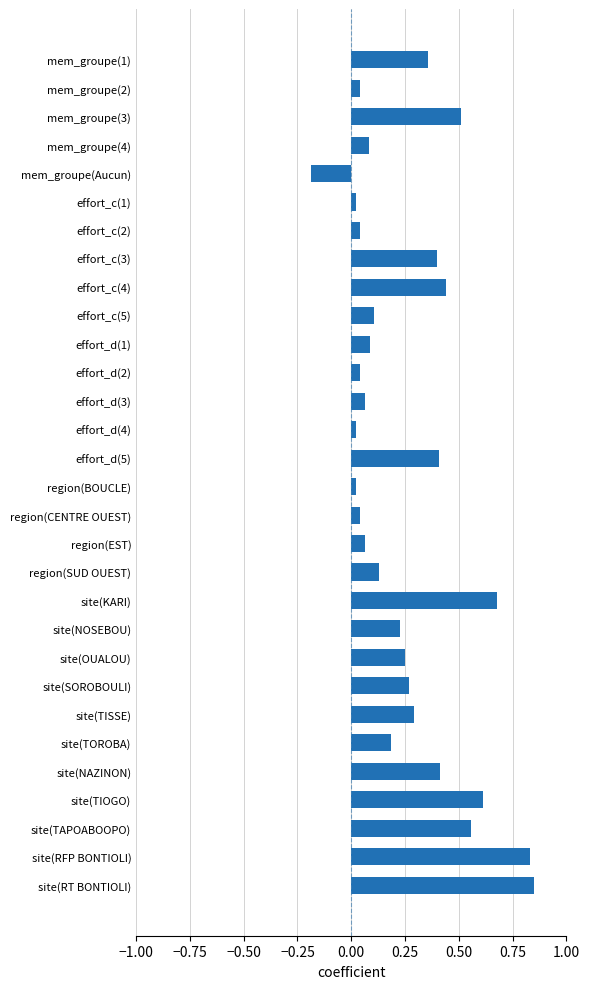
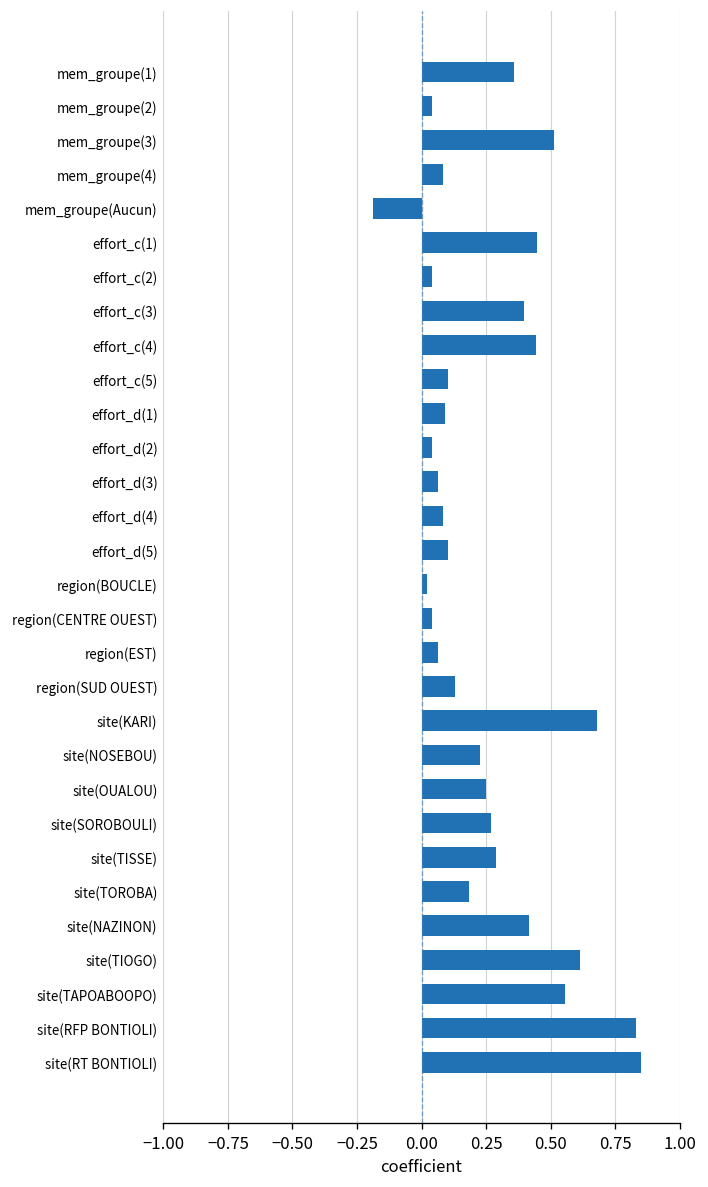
  {
    "mem_groupe(1)": 0.36,
    "mem_groupe(2)": 0.04,
    "mem_groupe(3)": 0.51,
    "mem_groupe(4)": 0.08,
    "mem_groupe(Aucun)": -0.19,
-   "effort_c(1)": 0.02,
+   "effort_c(1)": 0.45,
    "effort_c(2)": 0.04,
    "effort_c(3)": 0.40,
    "effort_c(4)": 0.44,
    "effort_c(5)": 0.10,
    "effort_d(1)": 0.09,
    "effort_d(2)": 0.04,
    "effort_d(3)": 0.06,
-   "effort_d(4)": 0.02,
-   "effort_d(5)": 0.41,
+   "effort_d(4)": 0.08,
+   "effort_d(5)": 0.10,
    "region(BOUCLE)": 0.02,
    "region(CENTRE OUEST)": 0.04,
    "region(EST)": 0.06,
    "region(SUD OUEST)": 0.13,
    "site(KARI)": 0.68,
    "site(NOSEBOU)": 0.23,
    "site(OUALOU)": 0.25,
    "site(SOROBOULI)": 0.27,
    "site(TISSE)": 0.29,
    "site(TOROBA)": 0.18,
    "site(NAZINON)": 0.41,
    "site(TIOGO)": 0.61,
    "site(TAPOABOOPO)": 0.56,
    "site(RFP BONTIOLI)": 0.83,
    "site(RT BONTIOLI)": 0.85
  }
